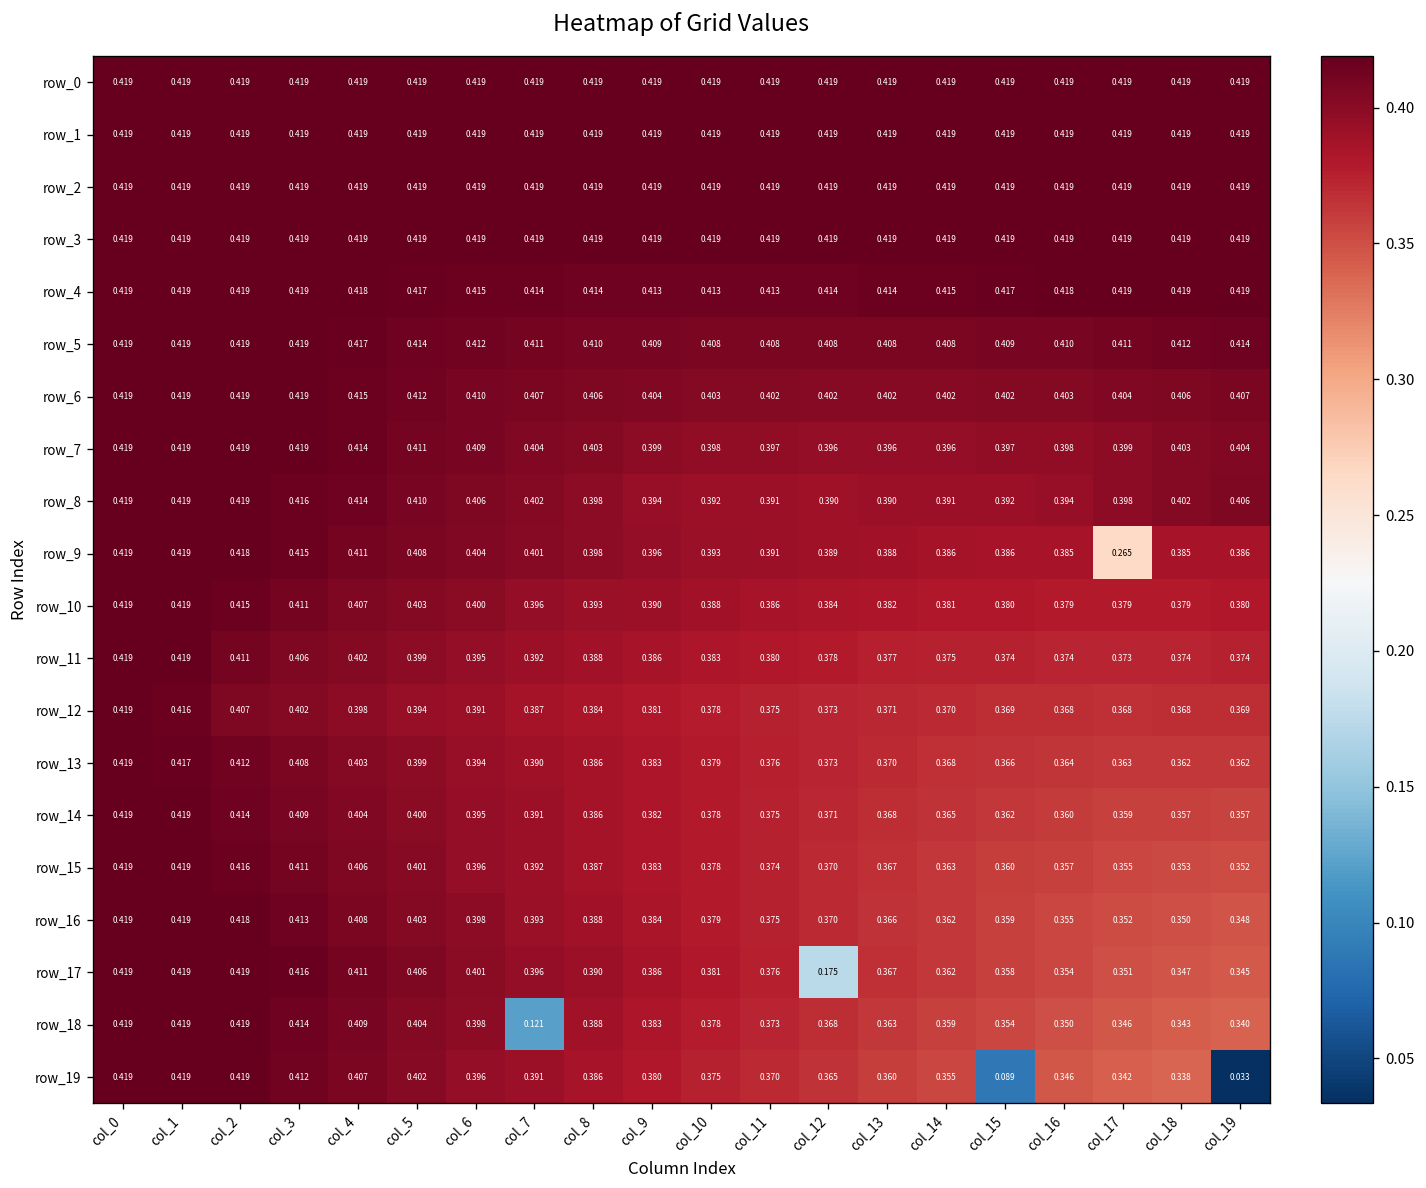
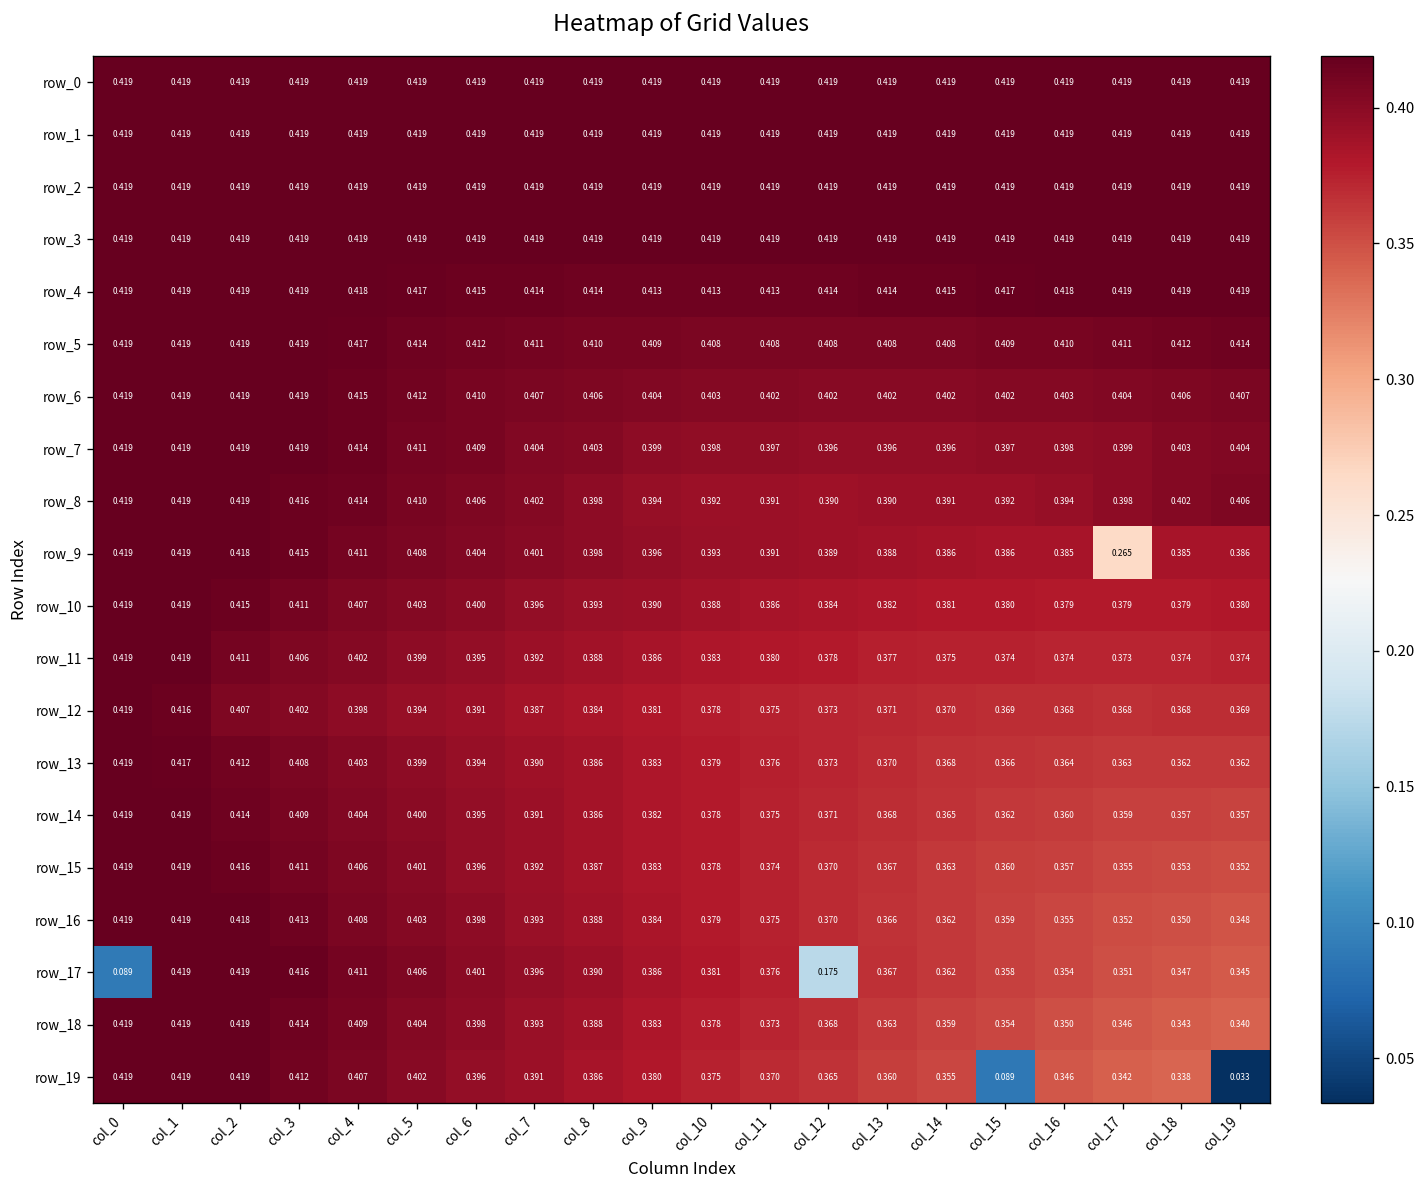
  {
    "row_17": {
-     "col_0": 0.419,
+     "col_0": 0.089,
      "col_1": 0.419,
      "col_2": 0.419,
      "col_3": 0.416,
      "col_4": 0.411,
      "col_5": 0.406,
      "col_6": 0.401,
      "col_7": 0.396,
      "col_8": 0.390,
      "col_9": 0.386,
      "col_10": 0.381,
      "col_11": 0.376,
      "col_12": 0.175,
      "col_13": 0.367,
      "col_14": 0.362,
      "col_15": 0.358,
      "col_16": 0.354,
      "col_17": 0.351,
      "col_18": 0.347,
      "col_19": 0.345
    },
    "row_18": {
      "col_0": 0.419,
      "col_1": 0.419,
      "col_2": 0.419,
      "col_3": 0.414,
      "col_4": 0.409,
      "col_5": 0.404,
      "col_6": 0.398,
-     "col_7": 0.121,
+     "col_7": 0.393,
      "col_8": 0.388,
      "col_9": 0.383,
      "col_10": 0.378,
      "col_11": 0.373,
      "col_12": 0.368,
      "col_13": 0.363,
      "col_14": 0.359,
      "col_15": 0.354,
      "col_16": 0.350,
      "col_17": 0.346,
      "col_18": 0.343,
      "col_19": 0.340
    }
  }
